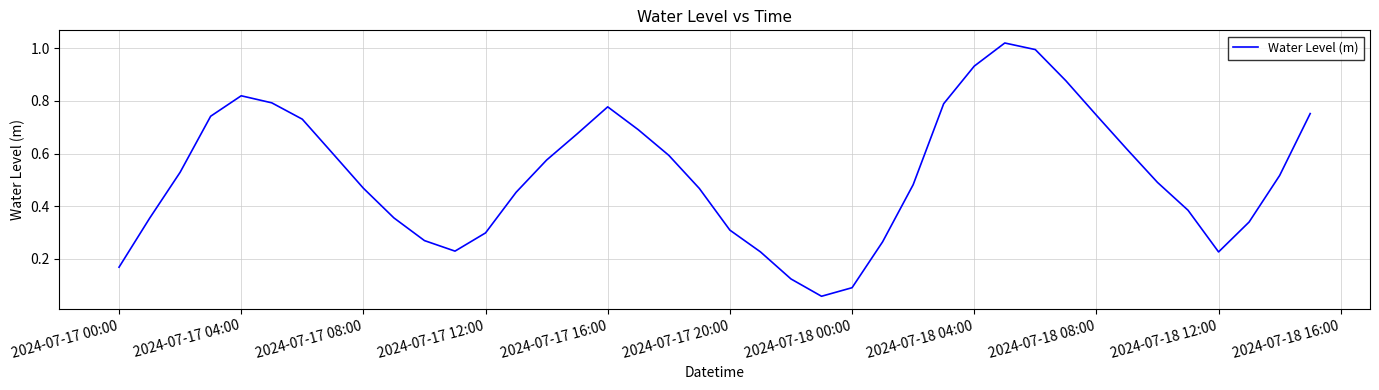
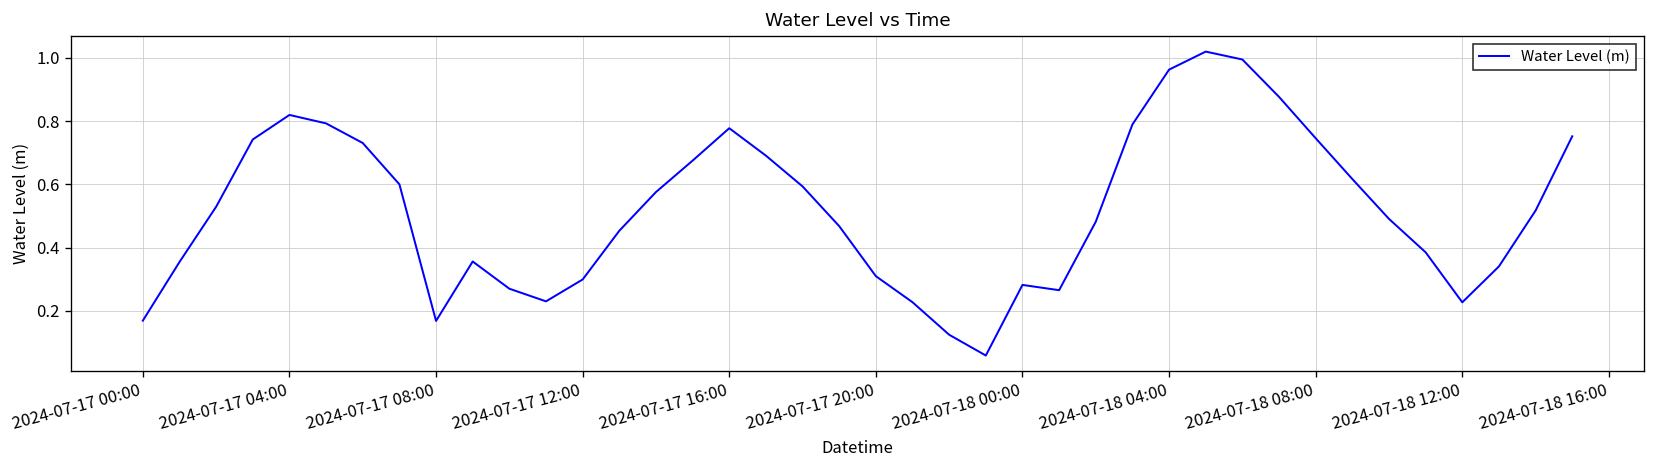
  {
    "2024-07-17 00:00": 0.17,
    "2024-07-17 04:00": 0.82,
-   "2024-07-17 08:00": 0.47,
+   "2024-07-17 08:00": 0.17,
    "2024-07-17 12:00": 0.30,
    "2024-07-17 16:00": 0.78,
    "2024-07-17 20:00": 0.31,
-   "2024-07-18 00:00": 0.09,
-   "2024-07-18 04:00": 0.93,
+   "2024-07-18 00:00": 0.28,
+   "2024-07-18 04:00": 0.96,
    "2024-07-18 08:00": 0.75,
    "2024-07-18 12:00": 0.23
  }
